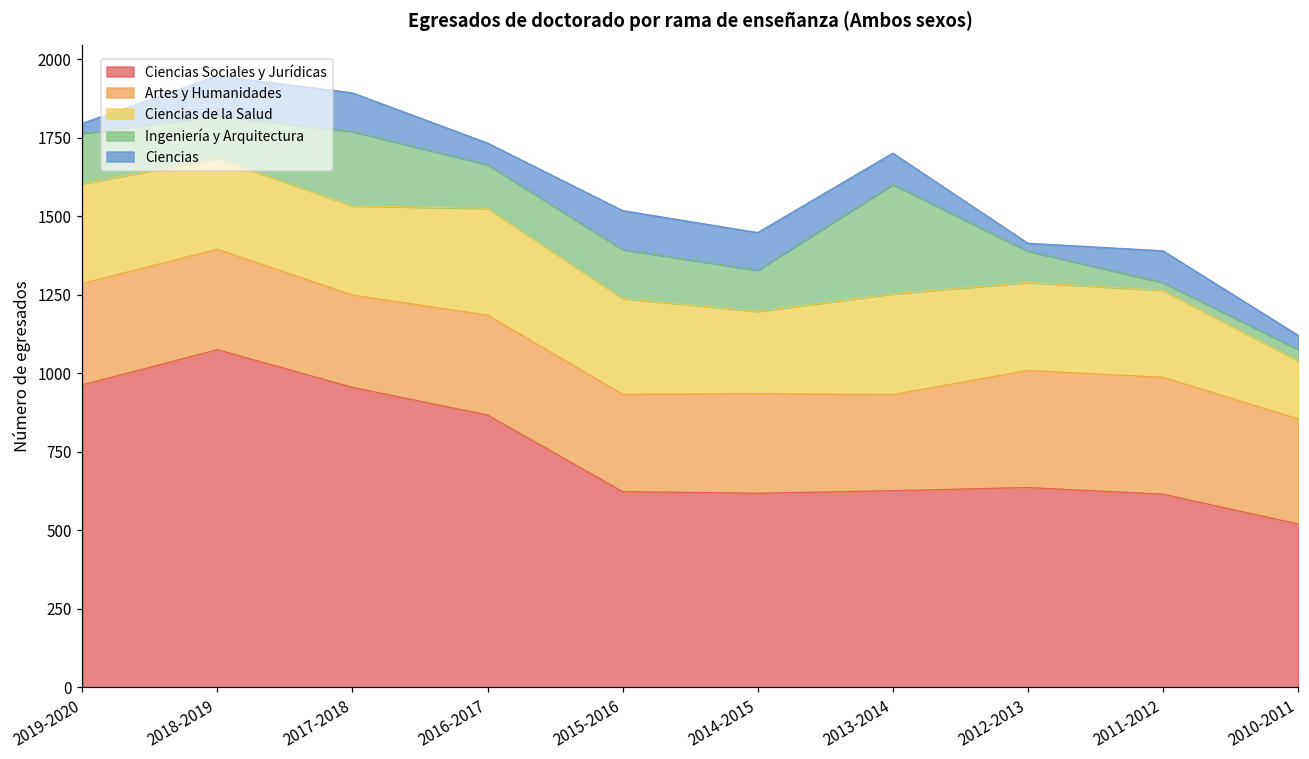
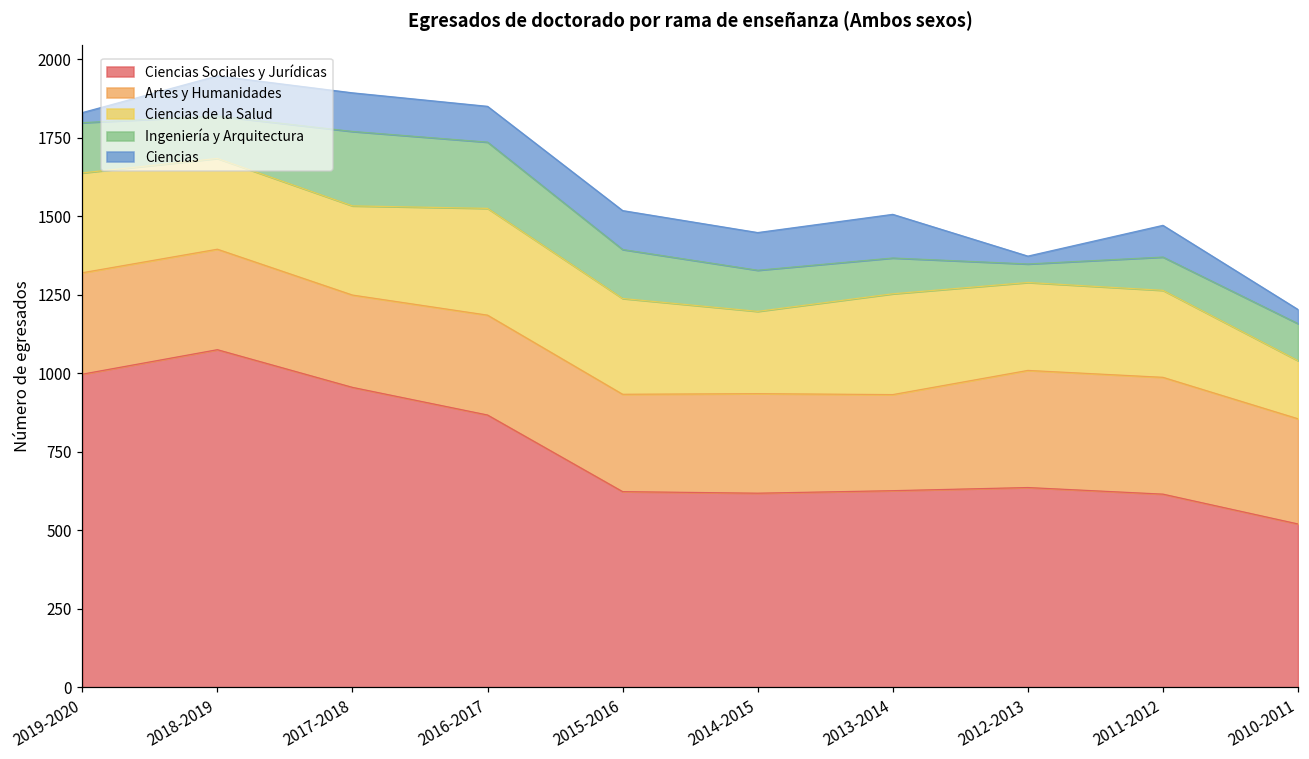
  {
    "Ciencias Sociales y Jurídicas": {
-     "2019-2020": 960,
+     "2019-2020": 1000,
      "2018-2019": 1080,
      "2017-2018": 960,
      "2016-2017": 870,
      "2015-2016": 620,
      "2014-2015": 620,
      "2013-2014": 630,
      "2012-2013": 640,
      "2011-2012": 620,
      "2010-2011": 520
    },
    "Ingeniería y Arquitectura": {
      "2019-2020": 160,
      "2017-2018": 240,
-     "2016-2017": 140,
+     "2016-2017": 210,
      "2015-2016": 160,
      "2014-2015": 130,
-     "2013-2014": 350,
-     "2012-2013": 100,
-     "2011-2012": 30,
-     "2010-2011": 40
+     "2013-2014": 110,
+     "2012-2013": 60,
+     "2011-2012": 110,
+     "2010-2011": 120
    },
    "Ciencias": {
      "2019-2020": 30,
      "2017-2018": 120,
-     "2016-2017": 70,
+     "2016-2017": 110,
      "2015-2016": 120,
      "2014-2015": 120,
-     "2013-2014": 100,
+     "2013-2014": 140,
      "2012-2013": 30,
      "2011-2012": 100,
      "2010-2011": 50
    }
  }
